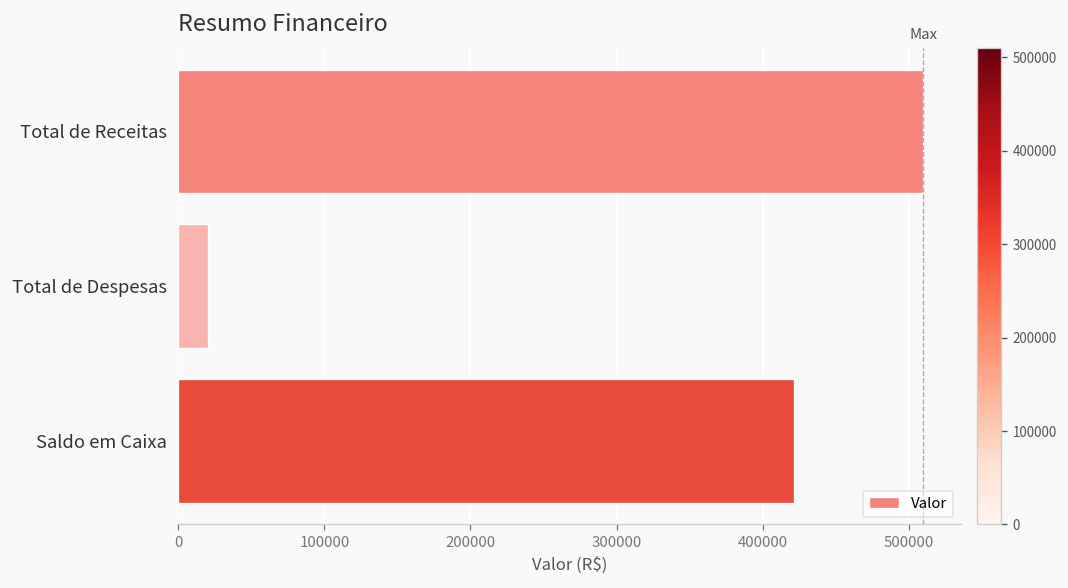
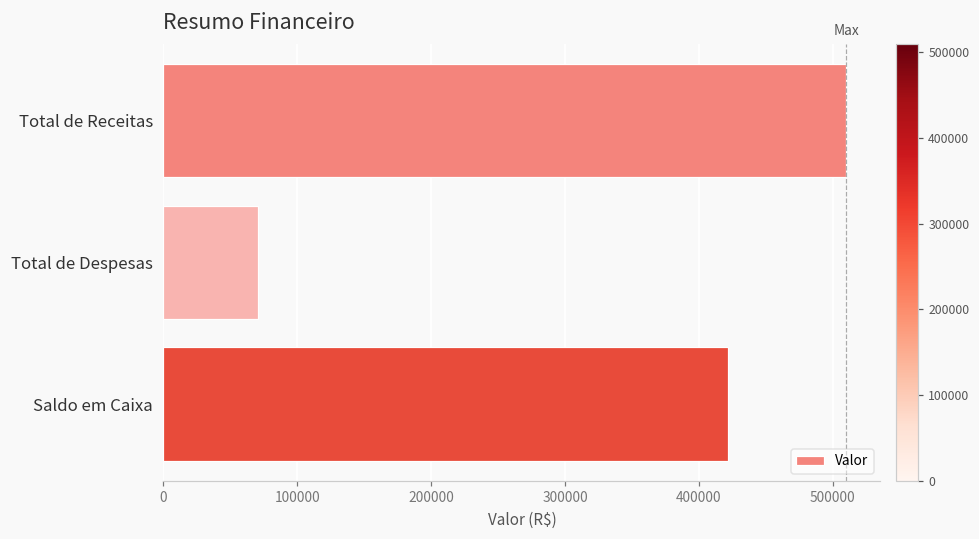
  {
    "Total de Receitas": 510000,
-   "Total de Despesas": 20000,
+   "Total de Despesas": 70000,
    "Saldo em Caixa": 422000
  }
